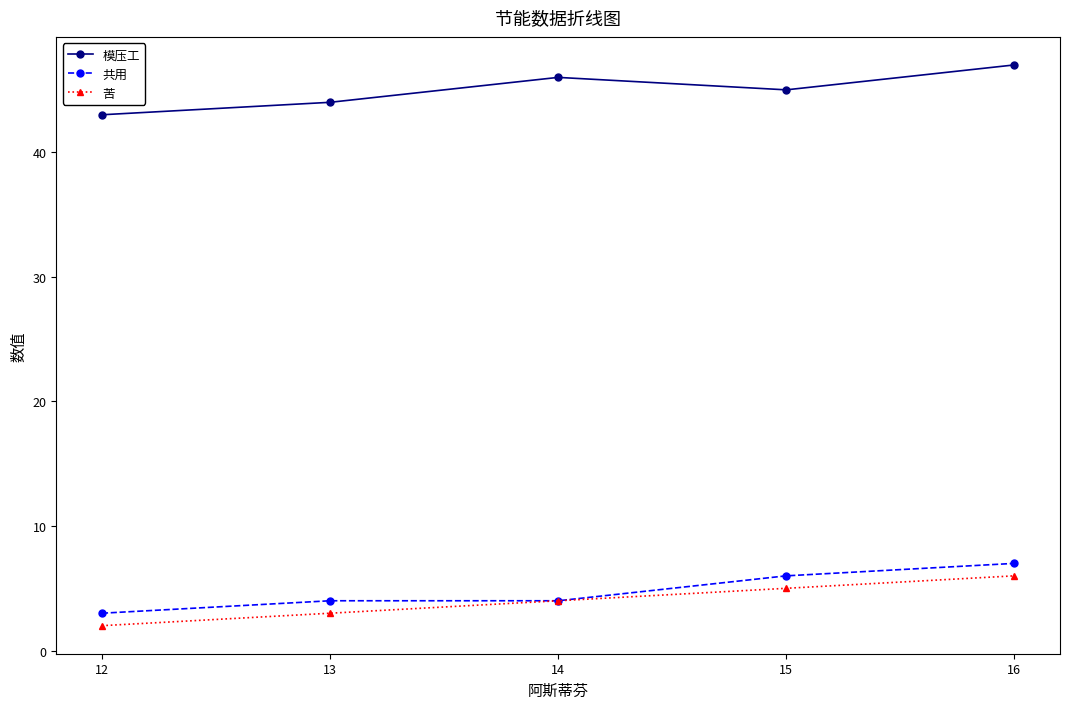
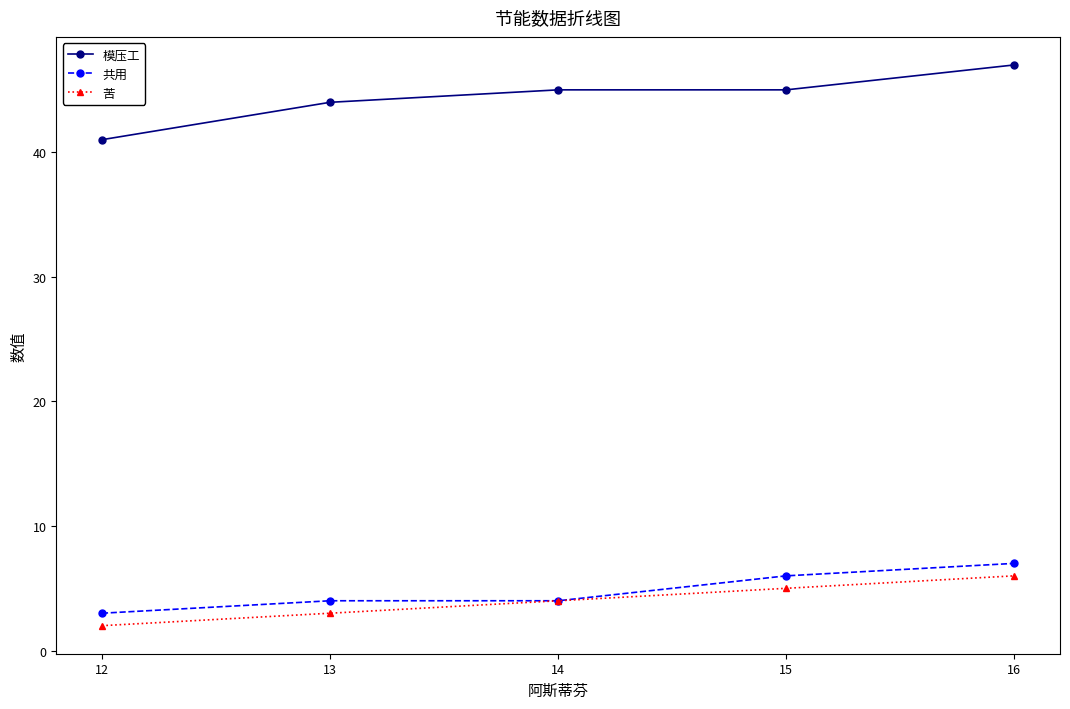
  {
    "模压工": {
-     "12": 43,
+     "12": 41,
      "13": 44,
-     "14": 46,
+     "14": 45,
      "15": 45,
      "16": 47
    },
    "共用": {
      "12": 3,
      "13": 4,
      "15": 6,
      "16": 7
    },
    "苦": {
      "12": 2,
      "13": 3,
      "15": 5,
      "16": 6
    }
  }
